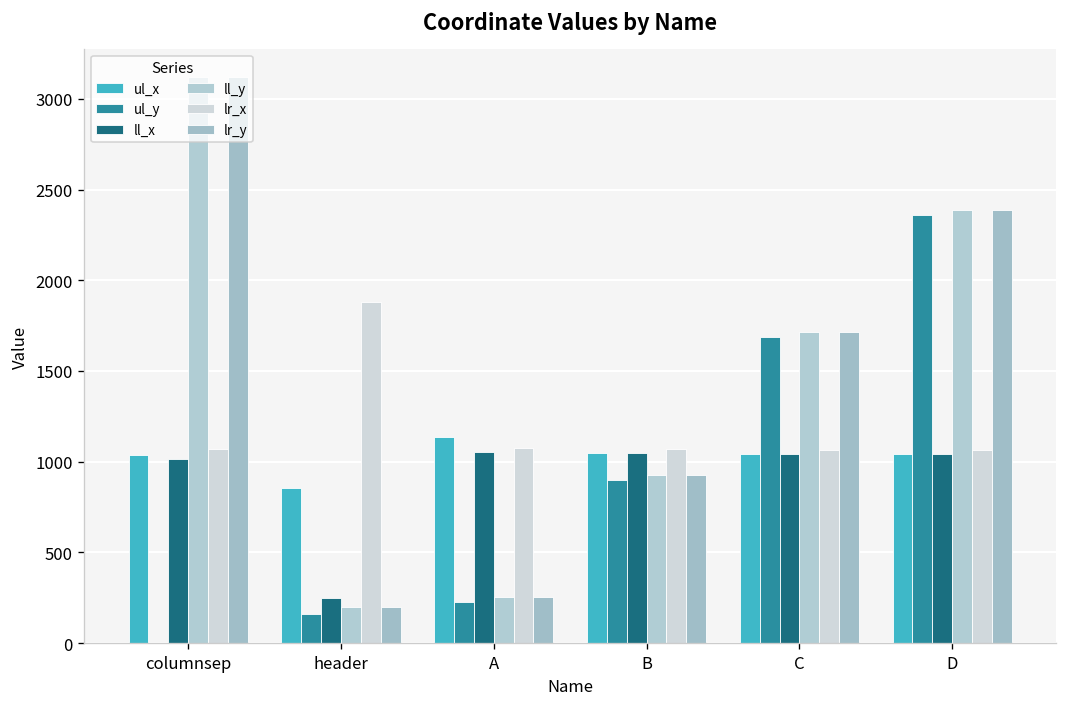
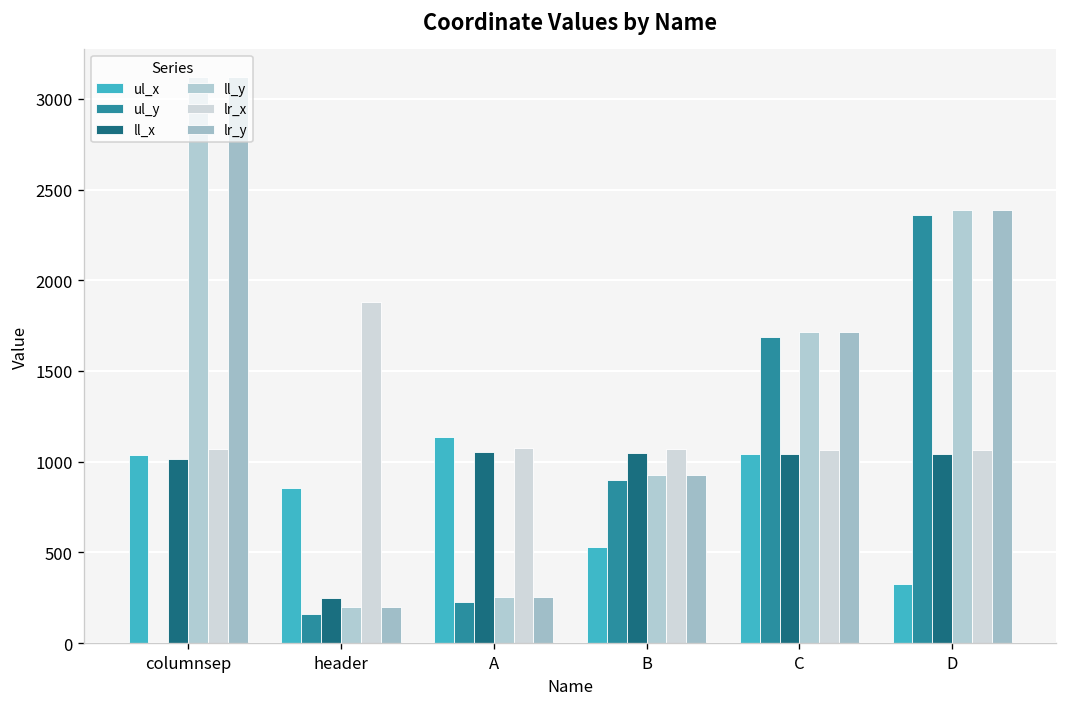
  {
    "ul_x": {
      "columnsep": 1040,
      "header": 860,
      "A": 1140,
-     "B": 1050,
+     "B": 530,
      "C": 1050,
-     "D": 1040
+     "D": 330
    }
  }
